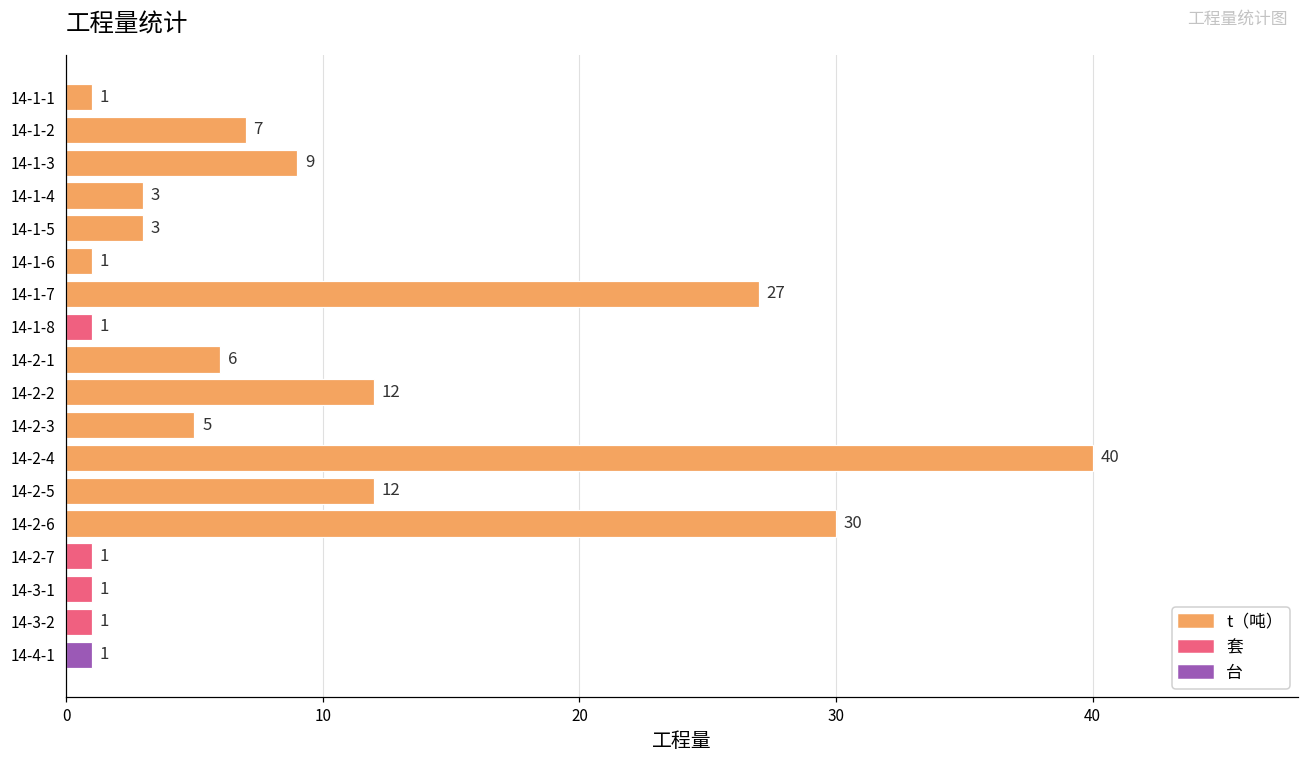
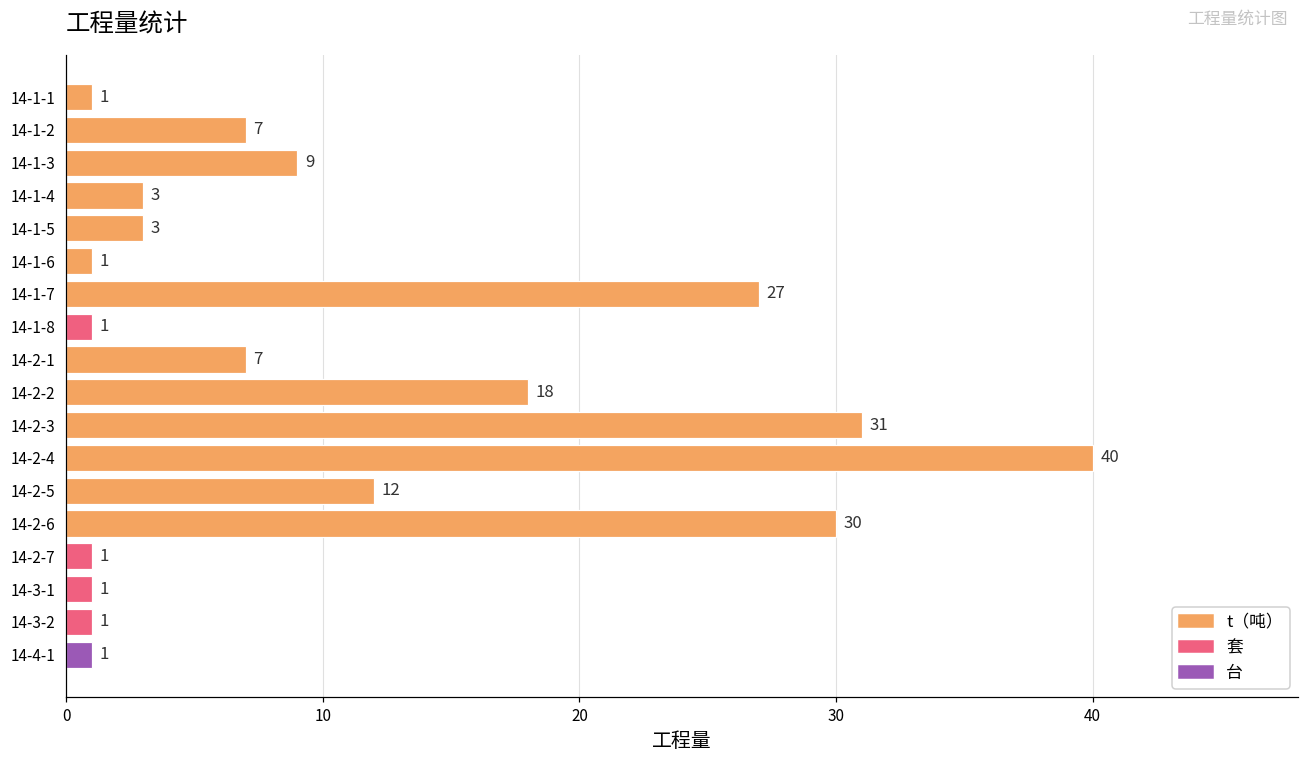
  {
    "14-1-1": 1,
    "14-1-2": 7,
    "14-1-3": 9,
    "14-1-4": 3,
    "14-1-5": 3,
    "14-1-6": 1,
    "14-1-7": 27,
    "14-1-8": 1,
-   "14-2-1": 6,
-   "14-2-2": 12,
-   "14-2-3": 5,
+   "14-2-1": 7,
+   "14-2-2": 18,
+   "14-2-3": 31,
    "14-2-4": 40,
    "14-2-5": 12,
    "14-2-6": 30,
    "14-2-7": 1,
    "14-3-1": 1,
    "14-3-2": 1,
    "14-4-1": 1
  }
